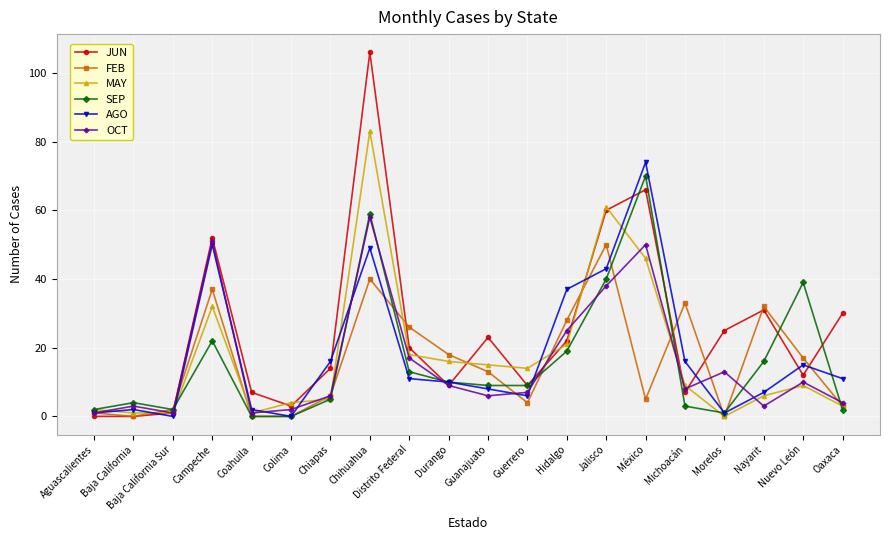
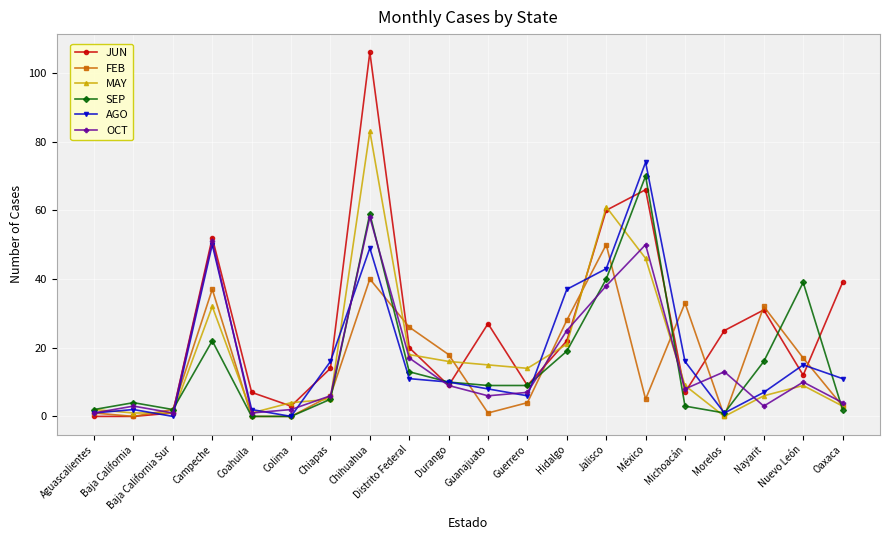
  {
    "JUN": {
      "Aguascalientes": 0,
      "Campeche": 52,
      "Coahuila": 7,
      "Colima": 3,
      "Chiapas": 14,
      "Chihuahua": 106,
      "Distrito Federal": 20,
-     "Guanajuato": 23,
+     "Guanajuato": 27,
      "Hidalgo": 22,
      "Jalisco": 60,
      "México": 66,
      "Michoacán": 7,
      "Morelos": 25,
      "Nayarit": 31,
      "Nuevo León": 12,
-     "Oaxaca": 30
+     "Oaxaca": 39
    },
    "FEB": {
      "Campeche": 37,
      "Chihuahua": 40,
      "Distrito Federal": 26,
      "Durango": 18,
-     "Guanajuato": 13,
+     "Guanajuato": 1,
      "Guerrero": 4,
      "Hidalgo": 28,
      "Jalisco": 50,
      "México": 5,
      "Michoacán": 33,
      "Nayarit": 32,
      "Nuevo León": 17
    },
    "MAY": {
      "Baja California": 1,
      "Campeche": 32,
      "Colima": 4,
      "Chihuahua": 83,
      "Distrito Federal": 18,
      "Durango": 16,
      "Guanajuato": 15,
      "Guerrero": 14,
      "Hidalgo": 21,
      "Jalisco": 61,
      "México": 46,
      "Michoacán": 9,
      "Nayarit": 6,
      "Nuevo León": 9
    },
    "SEP": {
      "Baja California": 4,
      "Campeche": 22,
      "Chihuahua": 59,
      "Distrito Federal": 13,
      "Guanajuato": 9,
      "Hidalgo": 19,
      "Jalisco": 40,
      "México": 70,
      "Michoacán": 3,
      "Nayarit": 16,
      "Nuevo León": 39,
      "Oaxaca": 2
    },
    "AGO": {
      "Baja California": 2,
      "Baja California Sur": 0,
      "Campeche": 50,
      "Coahuila": 2,
      "Chiapas": 16,
      "Chihuahua": 49,
      "Distrito Federal": 11,
      "Guanajuato": 8,
      "Guerrero": 6,
      "Hidalgo": 37,
      "Jalisco": 43,
      "México": 74,
      "Michoacán": 16,
      "Nayarit": 7,
      "Nuevo León": 15,
      "Oaxaca": 11
    },
    "OCT": {
      "Baja California": 3,
      "Campeche": 51,
      "Colima": 2,
      "Chihuahua": 58,
      "Distrito Federal": 17,
      "Guanajuato": 6,
      "Guerrero": 7,
      "Hidalgo": 25,
      "Jalisco": 38,
      "México": 50,
      "Michoacán": 8,
      "Morelos": 13,
      "Nayarit": 3,
      "Nuevo León": 10,
      "Oaxaca": 4
    }
  }
